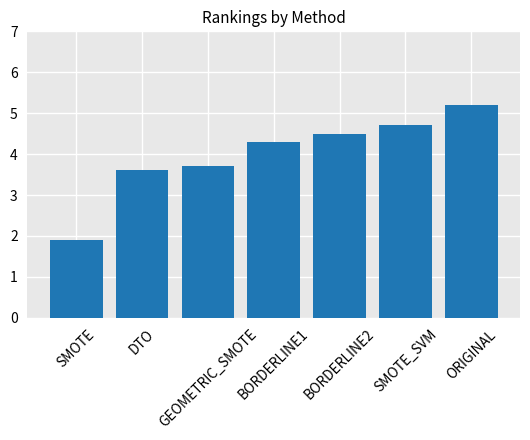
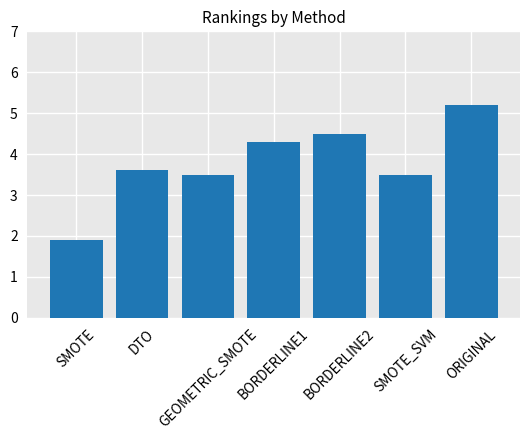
  {
    "SMOTE": 1.9,
    "DTO": 3.6,
-   "GEOMETRIC_SMOTE": 3.7,
+   "GEOMETRIC_SMOTE": 3.5,
    "BORDERLINE1": 4.3,
    "BORDERLINE2": 4.5,
-   "SMOTE_SVM": 4.7,
+   "SMOTE_SVM": 3.5,
    "ORIGINAL": 5.2
  }
